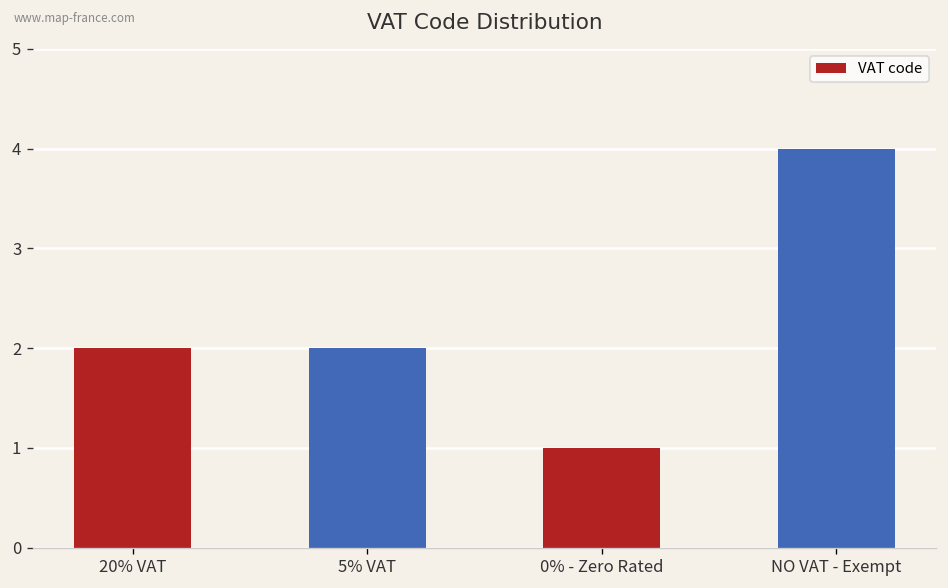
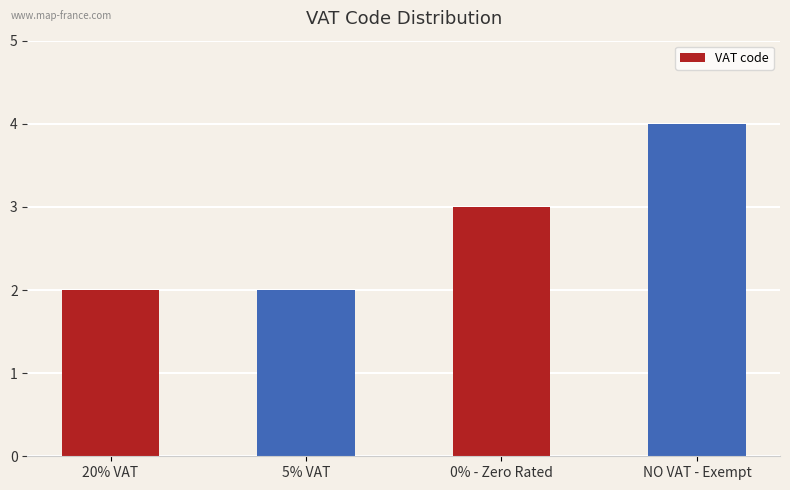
  {
    "20% VAT": 2,
    "5% VAT": 2,
-   "0% - Zero Rated": 1,
+   "0% - Zero Rated": 3,
    "NO VAT - Exempt": 4
  }
